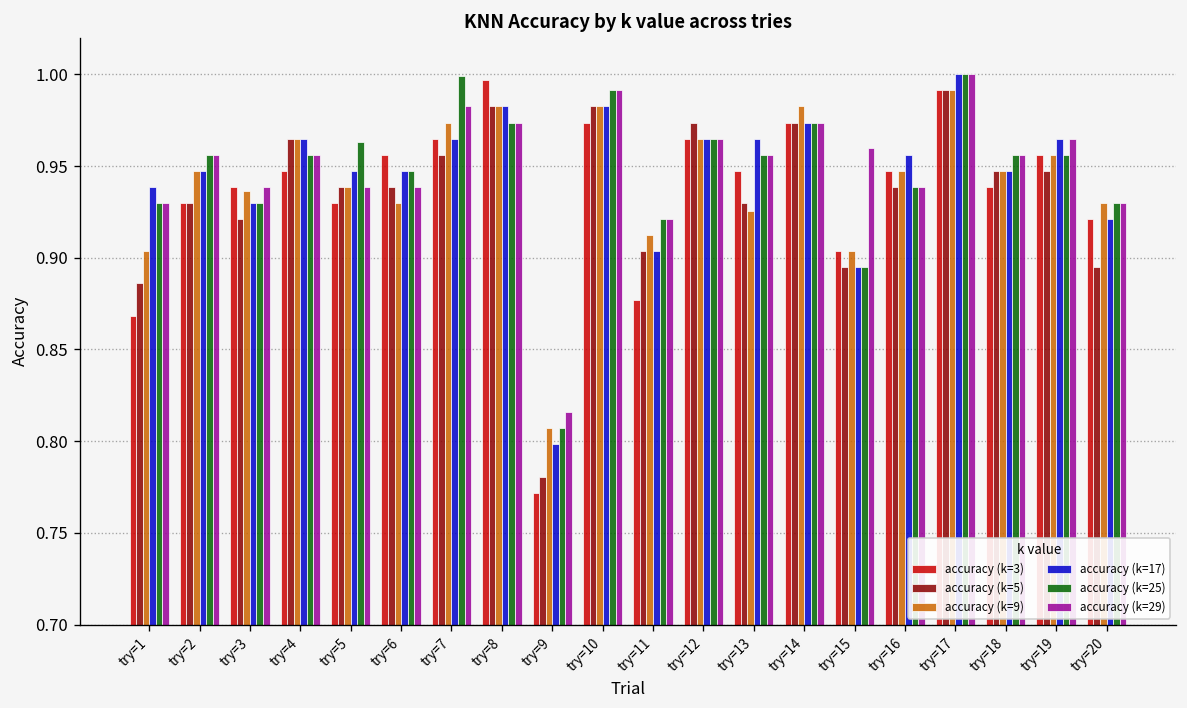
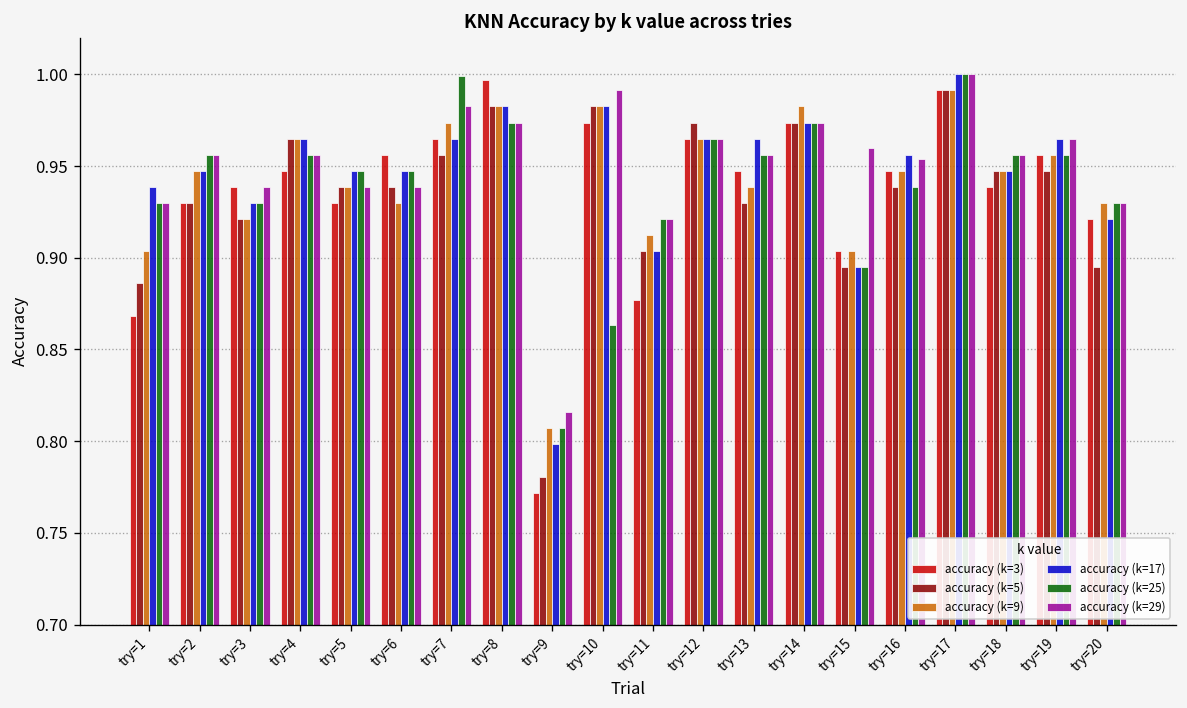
  {
    "accuracy (k=3)": {
      "try=1": 0.868,
      "try=2": 0.930,
      "try=3": 0.939,
      "try=4": 0.947,
      "try=5": 0.930,
      "try=6": 0.956,
      "try=7": 0.965,
      "try=8": 0.997,
      "try=9": 0.772,
      "try=10": 0.974,
      "try=11": 0.877,
      "try=12": 0.965,
      "try=13": 0.947,
      "try=14": 0.974,
      "try=15": 0.904,
      "try=16": 0.947,
      "try=17": 0.991,
      "try=18": 0.939,
      "try=19": 0.956,
      "try=20": 0.921
    },
    "accuracy (k=5)": {
      "try=1": 0.886,
      "try=2": 0.930,
      "try=3": 0.921,
      "try=4": 0.965,
      "try=5": 0.939,
      "try=6": 0.939,
      "try=7": 0.956,
      "try=8": 0.982,
      "try=9": 0.781,
      "try=10": 0.982,
      "try=11": 0.904,
      "try=12": 0.974,
      "try=13": 0.930,
      "try=14": 0.974,
      "try=15": 0.895,
      "try=16": 0.939,
      "try=17": 0.991,
      "try=18": 0.947,
      "try=19": 0.947,
      "try=20": 0.895
    },
    "accuracy (k=9)": {
      "try=1": 0.904,
      "try=2": 0.947,
-     "try=3": 0.936,
+     "try=3": 0.921,
      "try=4": 0.965,
      "try=5": 0.939,
      "try=6": 0.930,
      "try=7": 0.974,
      "try=8": 0.982,
      "try=9": 0.807,
      "try=10": 0.982,
      "try=11": 0.912,
      "try=12": 0.965,
-     "try=13": 0.926,
+     "try=13": 0.939,
      "try=14": 0.982,
      "try=15": 0.904,
      "try=16": 0.947,
      "try=17": 0.991,
      "try=18": 0.947,
      "try=19": 0.956,
      "try=20": 0.930
    },
    "accuracy (k=17)": {
      "try=1": 0.939,
      "try=2": 0.947,
      "try=3": 0.930,
      "try=4": 0.965,
      "try=5": 0.947,
      "try=6": 0.947,
      "try=7": 0.965,
      "try=8": 0.982,
      "try=9": 0.798,
      "try=10": 0.982,
      "try=11": 0.904,
      "try=12": 0.965,
      "try=13": 0.965,
      "try=14": 0.974,
      "try=15": 0.895,
      "try=16": 0.956,
      "try=17": 1.000,
      "try=18": 0.947,
      "try=19": 0.965,
      "try=20": 0.921
    },
    "accuracy (k=25)": {
      "try=1": 0.930,
      "try=2": 0.956,
      "try=3": 0.930,
      "try=4": 0.956,
-     "try=5": 0.963,
+     "try=5": 0.947,
      "try=6": 0.947,
      "try=7": 0.999,
      "try=8": 0.974,
      "try=9": 0.807,
-     "try=10": 0.991,
+     "try=10": 0.863,
      "try=11": 0.921,
      "try=12": 0.965,
      "try=13": 0.956,
      "try=14": 0.974,
      "try=15": 0.895,
      "try=16": 0.939,
      "try=17": 1.000,
      "try=18": 0.956,
      "try=19": 0.956,
      "try=20": 0.930
    },
    "accuracy (k=29)": {
      "try=1": 0.930,
      "try=2": 0.956,
      "try=3": 0.939,
      "try=4": 0.956,
      "try=5": 0.939,
      "try=6": 0.939,
      "try=7": 0.982,
      "try=8": 0.974,
      "try=9": 0.816,
      "try=10": 0.991,
      "try=11": 0.921,
      "try=12": 0.965,
      "try=13": 0.956,
      "try=14": 0.974,
      "try=15": 0.960,
-     "try=16": 0.939,
+     "try=16": 0.954,
      "try=17": 1.000,
      "try=18": 0.956,
      "try=19": 0.965,
      "try=20": 0.930
    }
  }
